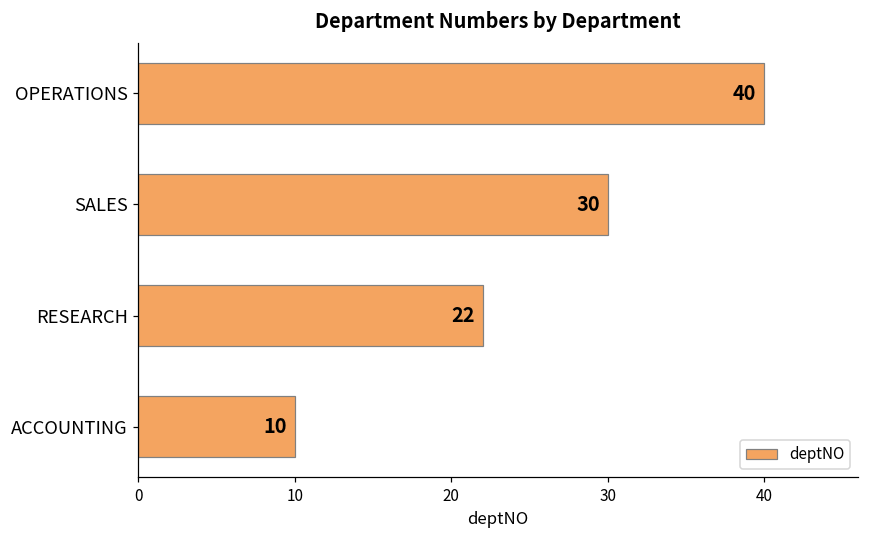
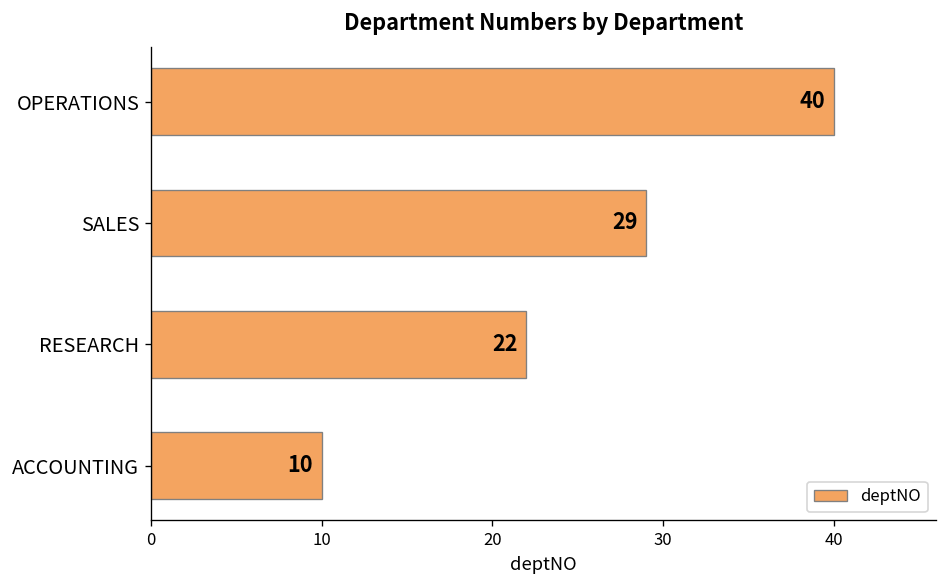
  {
    "OPERATIONS": 40,
-   "SALES": 30,
+   "SALES": 29,
    "RESEARCH": 22,
    "ACCOUNTING": 10
  }
